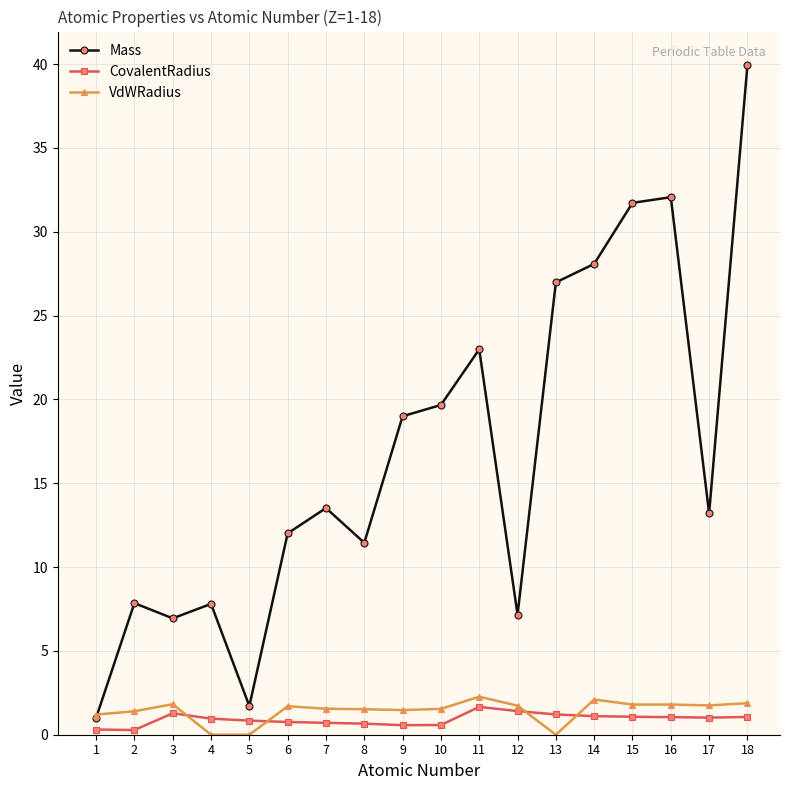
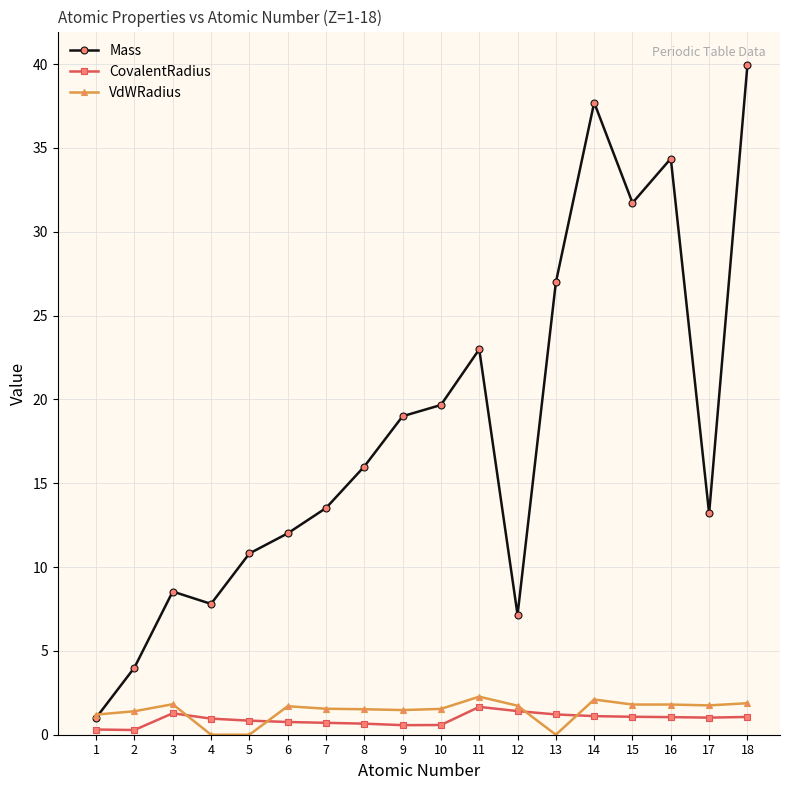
  {
    "Mass": {
      "1": 1.0,
-     "2": 7.9,
-     "3": 6.9,
+     "2": 4.0,
+     "3": 8.5,
      "4": 7.8,
-     "5": 1.7,
+     "5": 10.8,
      "6": 12.0,
      "7": 13.5,
-     "8": 11.4,
+     "8": 16.0,
      "9": 19.0,
      "10": 19.7,
      "11": 23.0,
      "12": 7.2,
      "13": 27.0,
-     "14": 28.1,
+     "14": 37.7,
      "15": 31.7,
-     "16": 32.1,
+     "16": 34.4,
      "17": 13.2,
      "18": 39.9
    },
    "CovalentRadius": {
      "1": 0.3,
      "2": 0.3,
      "3": 1.3,
      "4": 1.0,
      "5": 0.8,
      "6": 0.8,
      "7": 0.7,
      "8": 0.7,
      "9": 0.6,
      "10": 0.6,
      "11": 1.7,
      "12": 1.4,
      "13": 1.2,
      "14": 1.1,
      "15": 1.1,
      "16": 1.1,
      "17": 1.0,
      "18": 1.1
    },
    "VdWRadius": {
      "1": 1.2,
      "2": 1.4,
      "3": 1.8,
      "4": 0.0,
      "5": 0.0,
      "6": 1.7,
      "7": 1.6,
      "8": 1.5,
      "9": 1.5,
      "10": 1.5,
      "11": 2.3,
      "12": 1.7,
      "13": 0.0,
      "14": 2.1,
      "15": 1.8,
      "16": 1.8,
      "17": 1.8,
      "18": 1.9
    }
  }
